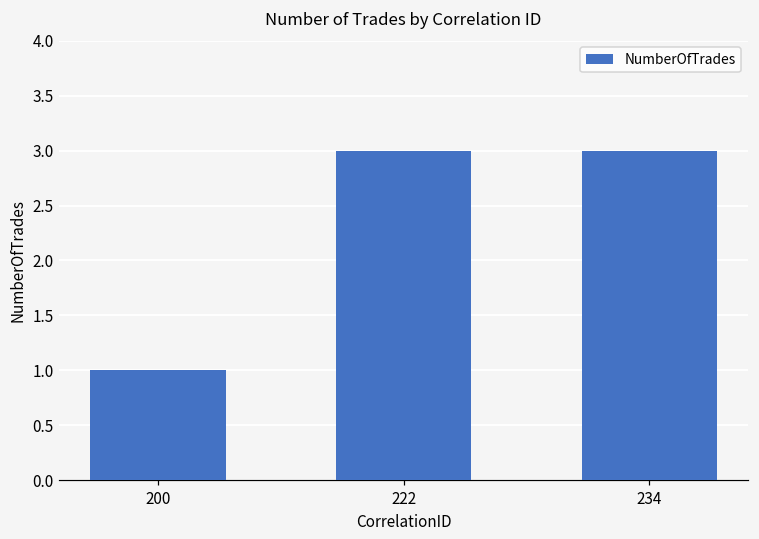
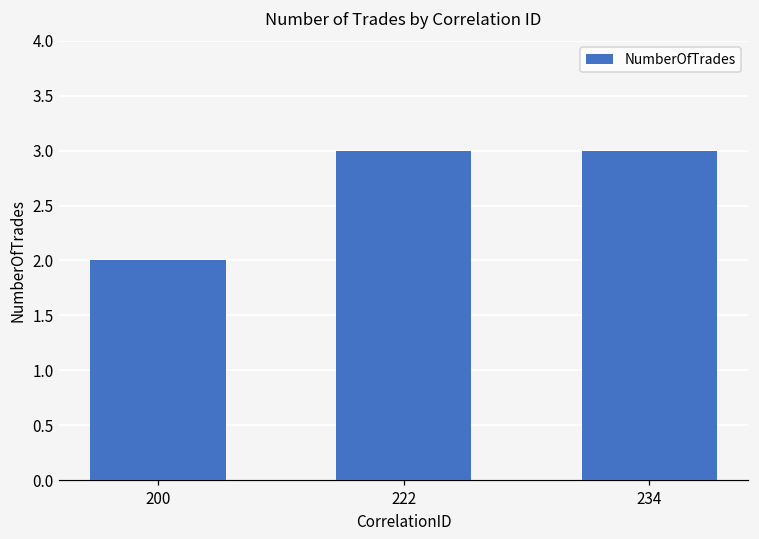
  {
-   "200": 1,
+   "200": 2,
    "222": 3,
    "234": 3
  }
